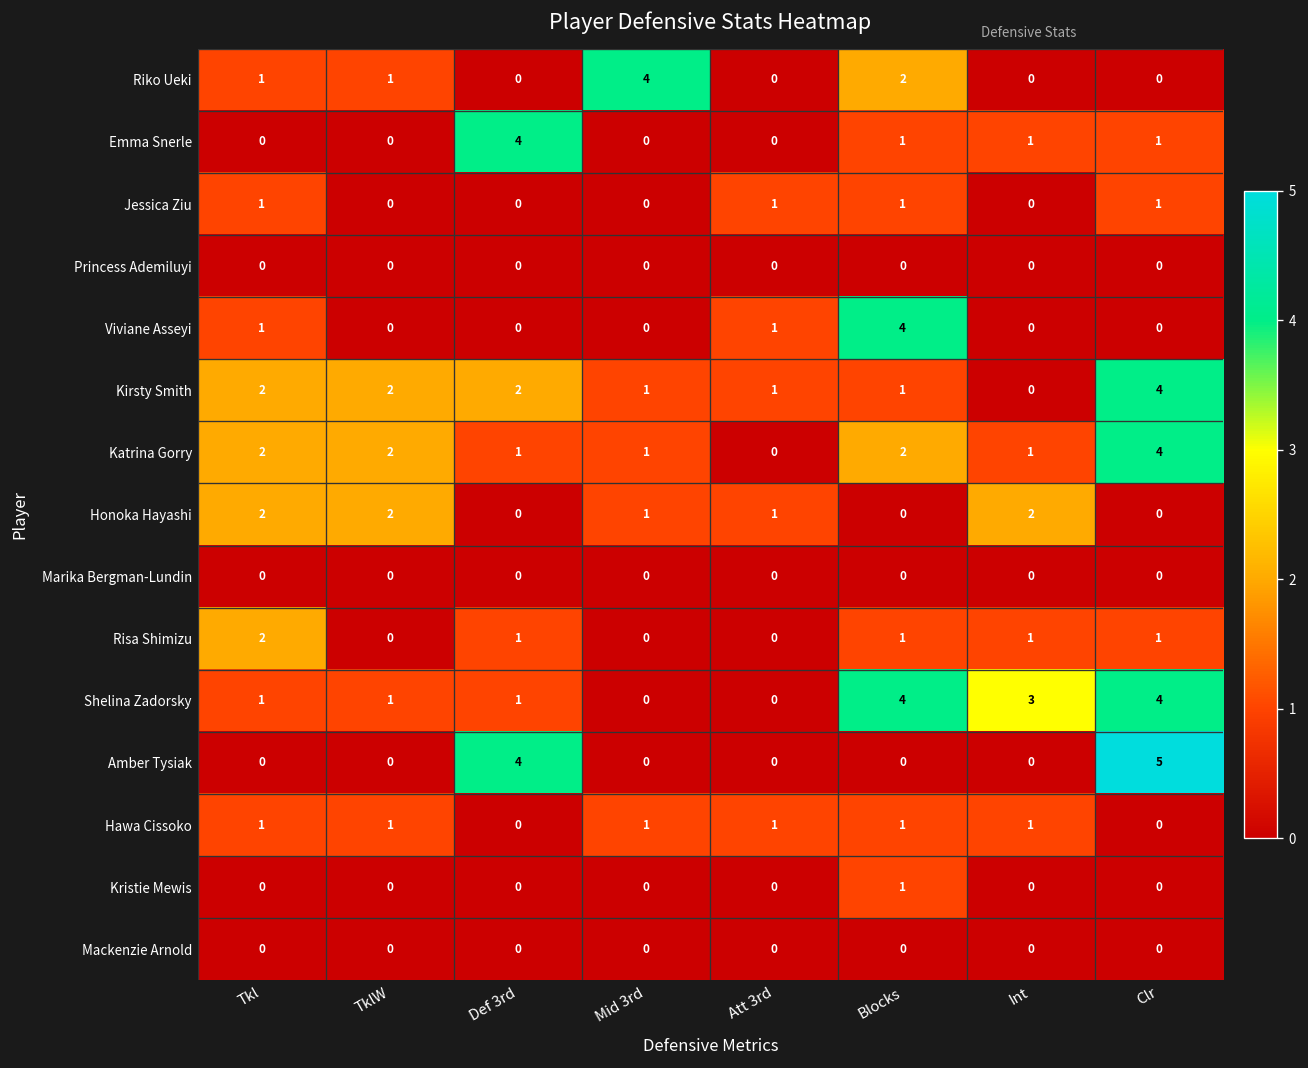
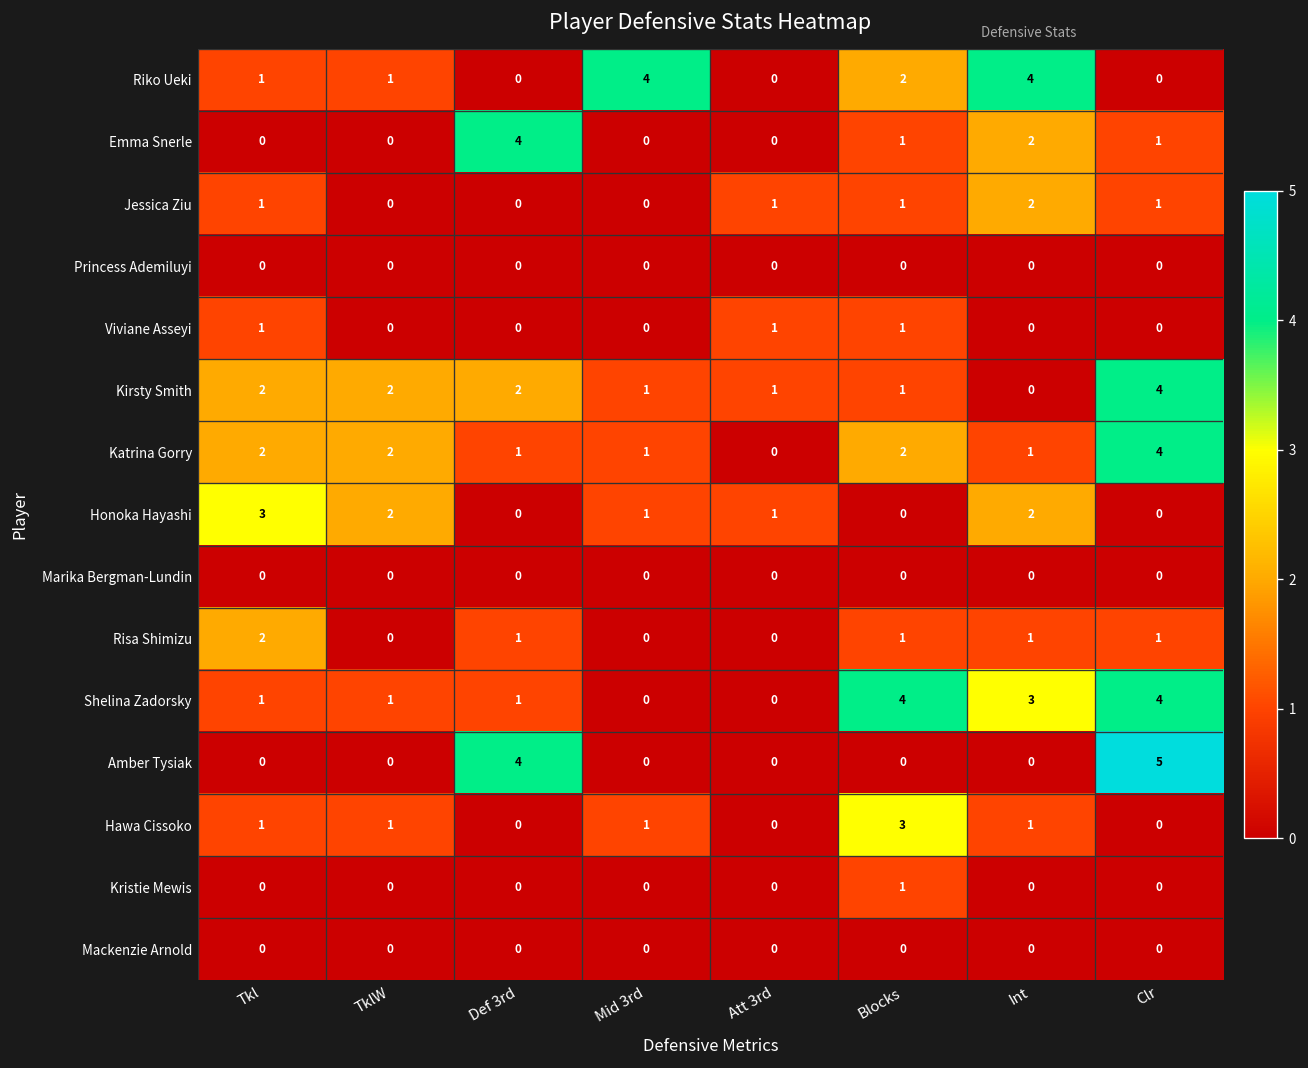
  {
    "Riko Ueki": {
      "Tkl": 1,
      "TklW": 1,
      "Def 3rd": 0,
      "Mid 3rd": 4,
      "Att 3rd": 0,
      "Blocks": 2,
-     "Int": 0,
+     "Int": 4,
      "Clr": 0
    },
    "Emma Snerle": {
      "Tkl": 0,
      "TklW": 0,
      "Def 3rd": 4,
      "Mid 3rd": 0,
      "Att 3rd": 0,
      "Blocks": 1,
-     "Int": 1,
+     "Int": 2,
      "Clr": 1
    },
    "Jessica Ziu": {
      "Tkl": 1,
      "TklW": 0,
      "Def 3rd": 0,
      "Mid 3rd": 0,
      "Att 3rd": 1,
      "Blocks": 1,
-     "Int": 0,
+     "Int": 2,
      "Clr": 1
    },
    "Princess Ademiluyi": {
      "Tkl": 0,
      "TklW": 0,
      "Def 3rd": 0,
      "Mid 3rd": 0,
      "Att 3rd": 0,
      "Blocks": 0,
      "Int": 0,
      "Clr": 0
    },
    "Viviane Asseyi": {
      "Tkl": 1,
      "TklW": 0,
      "Def 3rd": 0,
      "Mid 3rd": 0,
      "Att 3rd": 1,
-     "Blocks": 4,
+     "Blocks": 1,
      "Int": 0,
      "Clr": 0
    },
    "Kirsty Smith": {
      "Tkl": 2,
      "TklW": 2,
      "Def 3rd": 2,
      "Mid 3rd": 1,
      "Att 3rd": 1,
      "Blocks": 1,
      "Int": 0,
      "Clr": 4
    },
    "Katrina Gorry": {
      "Tkl": 2,
      "TklW": 2,
      "Def 3rd": 1,
      "Mid 3rd": 1,
      "Att 3rd": 0,
      "Blocks": 2,
      "Int": 1,
      "Clr": 4
    },
    "Honoka Hayashi": {
-     "Tkl": 2,
+     "Tkl": 3,
      "TklW": 2,
      "Def 3rd": 0,
      "Mid 3rd": 1,
      "Att 3rd": 1,
      "Blocks": 0,
      "Int": 2,
      "Clr": 0
    },
    "Marika Bergman-Lundin": {
      "Tkl": 0,
      "TklW": 0,
      "Def 3rd": 0,
      "Mid 3rd": 0,
      "Att 3rd": 0,
      "Blocks": 0,
      "Int": 0,
      "Clr": 0
    },
    "Risa Shimizu": {
      "Tkl": 2,
      "TklW": 0,
      "Def 3rd": 1,
      "Mid 3rd": 0,
      "Att 3rd": 0,
      "Blocks": 1,
      "Int": 1,
      "Clr": 1
    },
    "Shelina Zadorsky": {
      "Tkl": 1,
      "TklW": 1,
      "Def 3rd": 1,
      "Mid 3rd": 0,
      "Att 3rd": 0,
      "Blocks": 4,
      "Int": 3,
      "Clr": 4
    },
    "Amber Tysiak": {
      "Tkl": 0,
      "TklW": 0,
      "Def 3rd": 4,
      "Mid 3rd": 0,
      "Att 3rd": 0,
      "Blocks": 0,
      "Int": 0,
      "Clr": 5
    },
    "Hawa Cissoko": {
      "Tkl": 1,
      "TklW": 1,
      "Def 3rd": 0,
      "Mid 3rd": 1,
-     "Att 3rd": 1,
-     "Blocks": 1,
+     "Att 3rd": 0,
+     "Blocks": 3,
      "Int": 1,
      "Clr": 0
    },
    "Kristie Mewis": {
      "Tkl": 0,
      "TklW": 0,
      "Def 3rd": 0,
      "Mid 3rd": 0,
      "Att 3rd": 0,
      "Blocks": 1,
      "Int": 0,
      "Clr": 0
    },
    "Mackenzie Arnold": {
      "Tkl": 0,
      "TklW": 0,
      "Def 3rd": 0,
      "Mid 3rd": 0,
      "Att 3rd": 0,
      "Blocks": 0,
      "Int": 0,
      "Clr": 0
    }
  }
